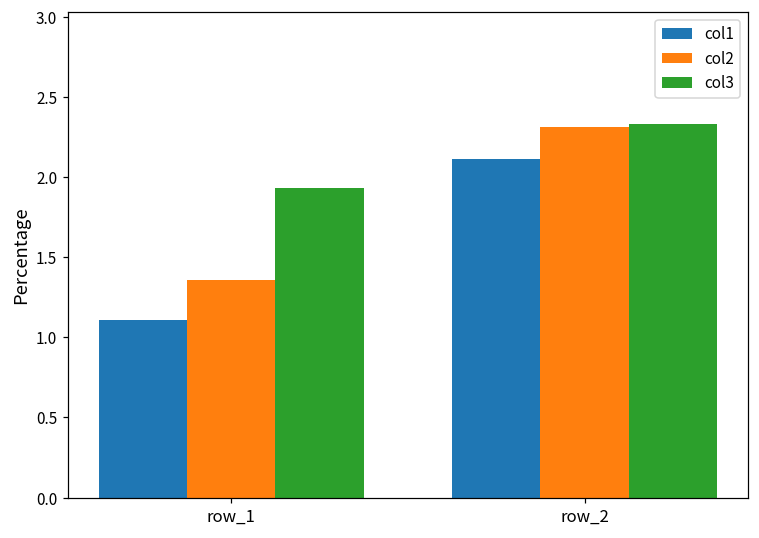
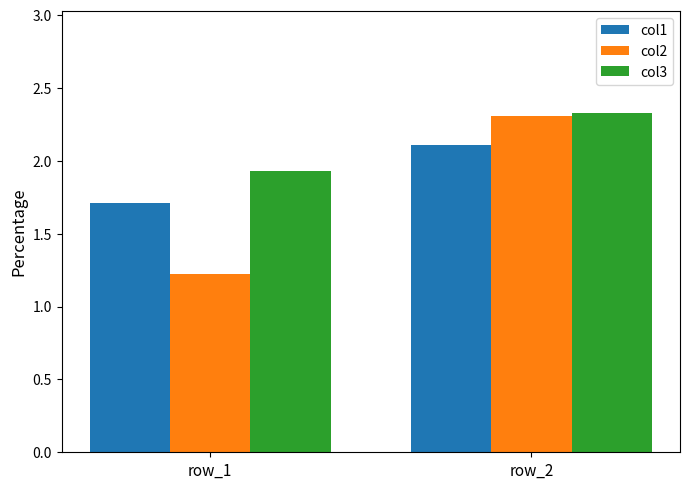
  {
    "col1": {
-     "row_1": 1.11,
+     "row_1": 1.71,
      "row_2": 2.11
    },
    "col2": {
-     "row_1": 1.36,
+     "row_1": 1.22,
      "row_2": 2.31
    },
    "col3": {
      "row_1": 1.93,
      "row_2": 2.33
    }
  }
